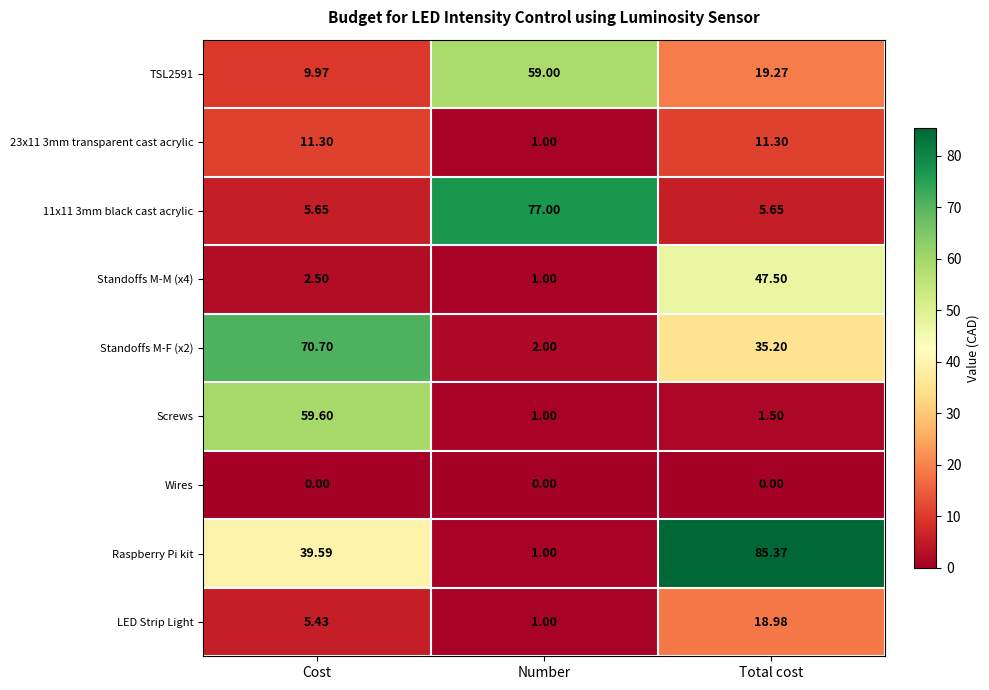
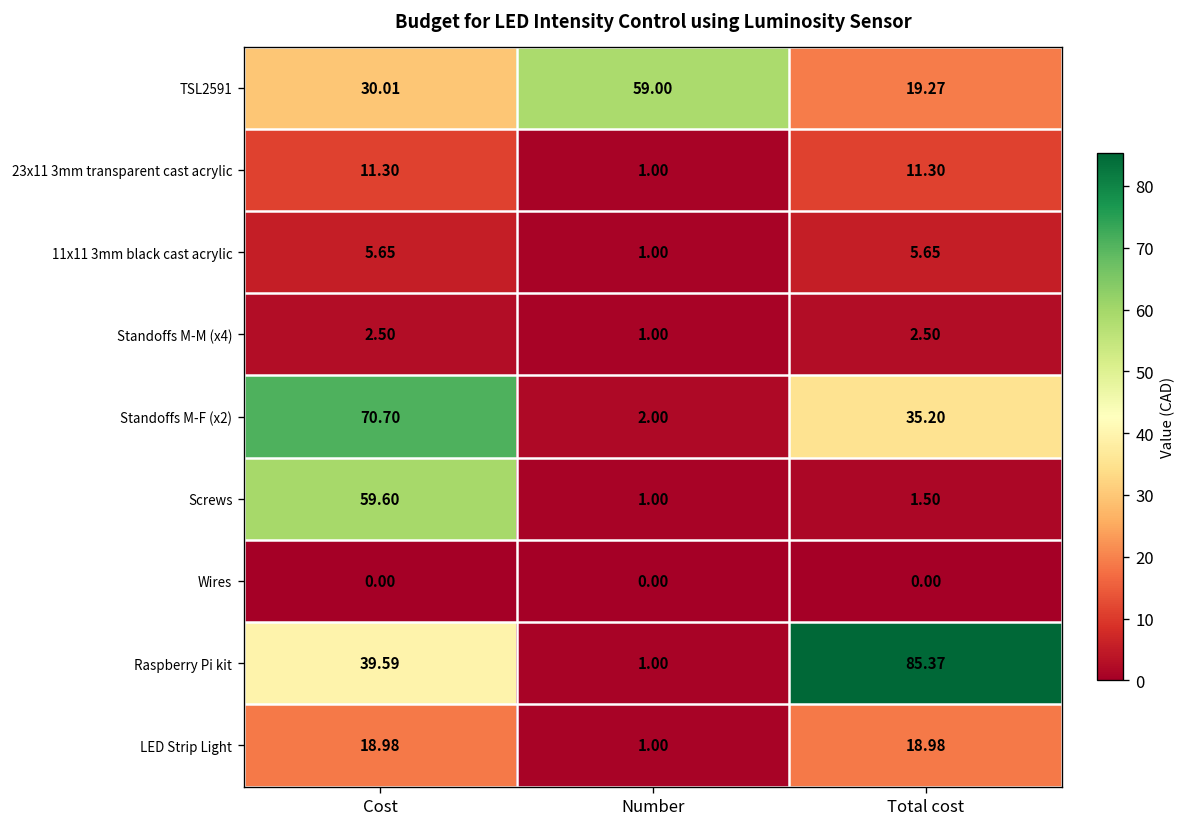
  {
    "TSL2591": {
-     "Cost": 9.97,
+     "Cost": 30.01,
      "Number": 59.00,
      "Total cost": 19.27
    },
    "23x11 3mm transparent cast acrylic": {
      "Cost": 11.30,
      "Number": 1.00,
      "Total cost": 11.30
    },
    "11x11 3mm black cast acrylic": {
      "Cost": 5.65,
-     "Number": 77.00,
+     "Number": 1.00,
      "Total cost": 5.65
    },
    "Standoffs M-M (x4)": {
      "Cost": 2.50,
      "Number": 1.00,
-     "Total cost": 47.50
+     "Total cost": 2.50
    },
    "Standoffs M-F (x2)": {
      "Cost": 70.70,
      "Number": 2.00,
      "Total cost": 35.20
    },
    "Screws": {
      "Cost": 59.60,
      "Number": 1.00,
      "Total cost": 1.50
    },
    "Wires": {
      "Cost": 0.00,
      "Number": 0.00,
      "Total cost": 0.00
    },
    "Raspberry Pi kit": {
      "Cost": 39.59,
      "Number": 1.00,
      "Total cost": 85.37
    },
    "LED Strip Light": {
-     "Cost": 5.43,
+     "Cost": 18.98,
      "Number": 1.00,
      "Total cost": 18.98
    }
  }
